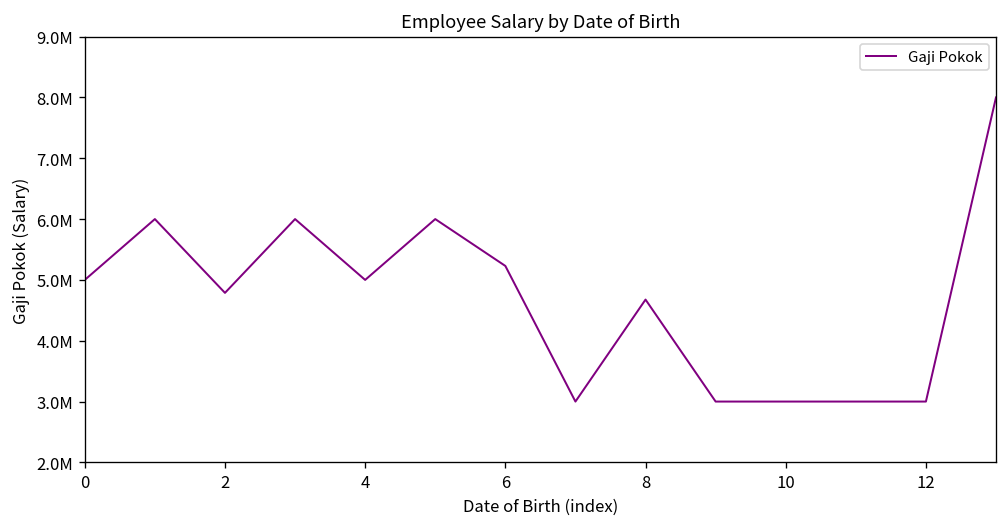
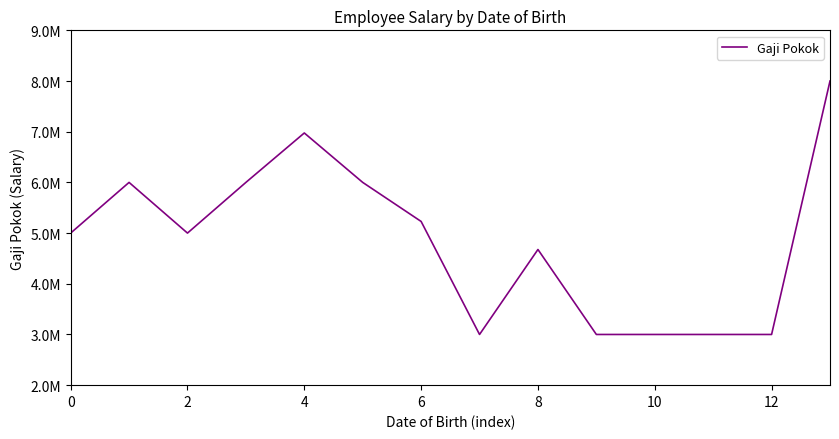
  {
    "0": 5000000,
-   "2": 4800000,
-   "4": 5000000,
+   "2": 5000000,
+   "4": 7000000,
    "6": 5200000,
    "8": 4700000,
    "10": 3000000,
    "12": 3000000
  }
